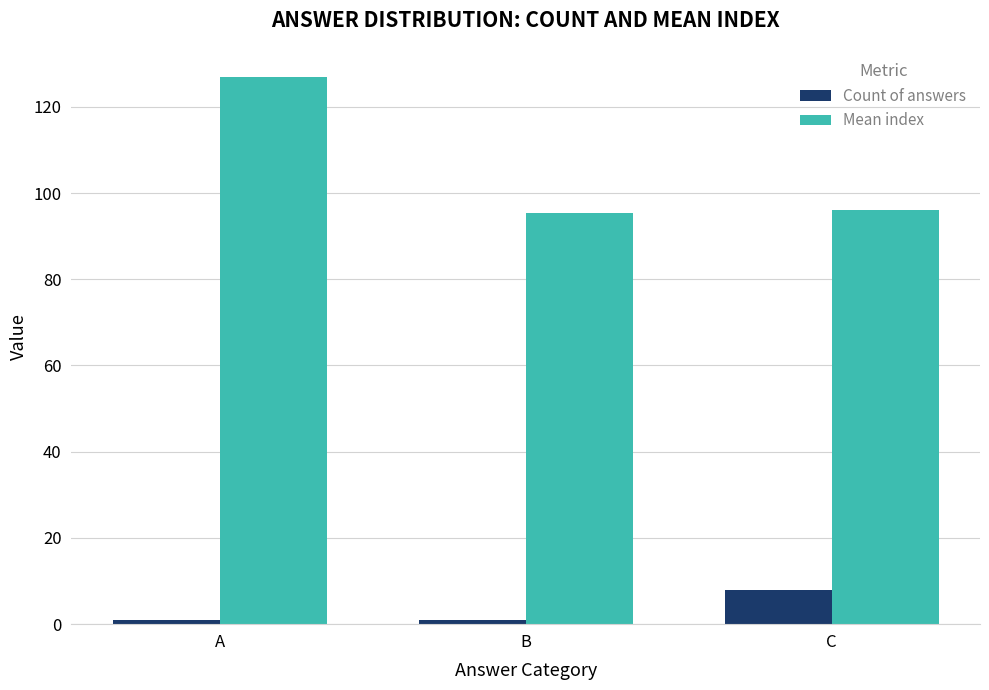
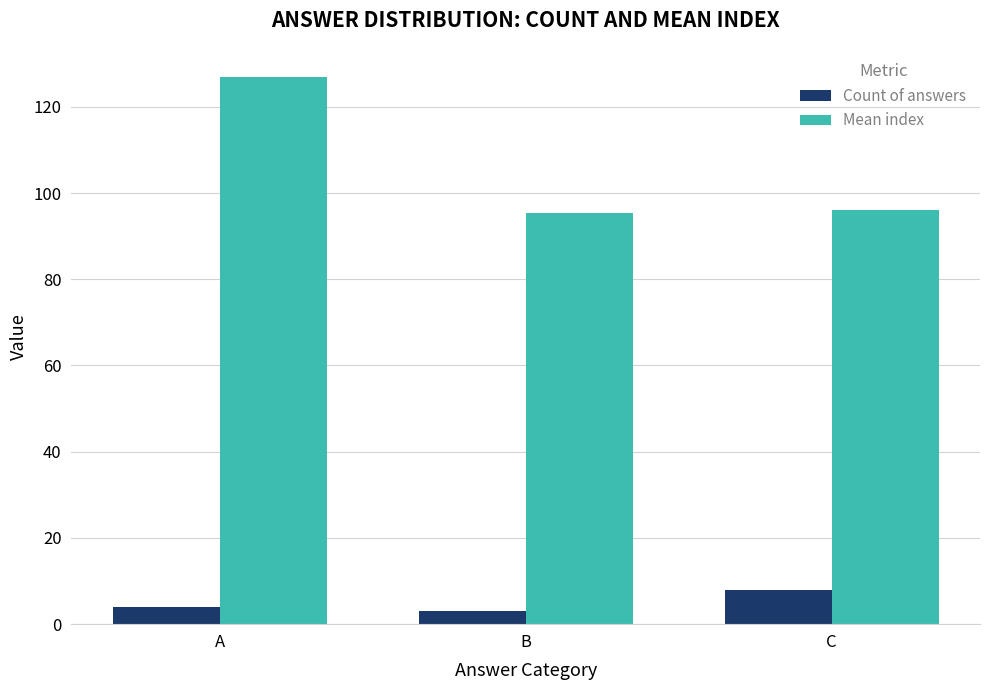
  {
    "Count of answers": {
-     "A": 1,
-     "B": 1,
+     "A": 4,
+     "B": 3,
      "C": 8
    },
    "Mean index": {
      "A": 127,
      "B": 95,
      "C": 96
    }
  }
